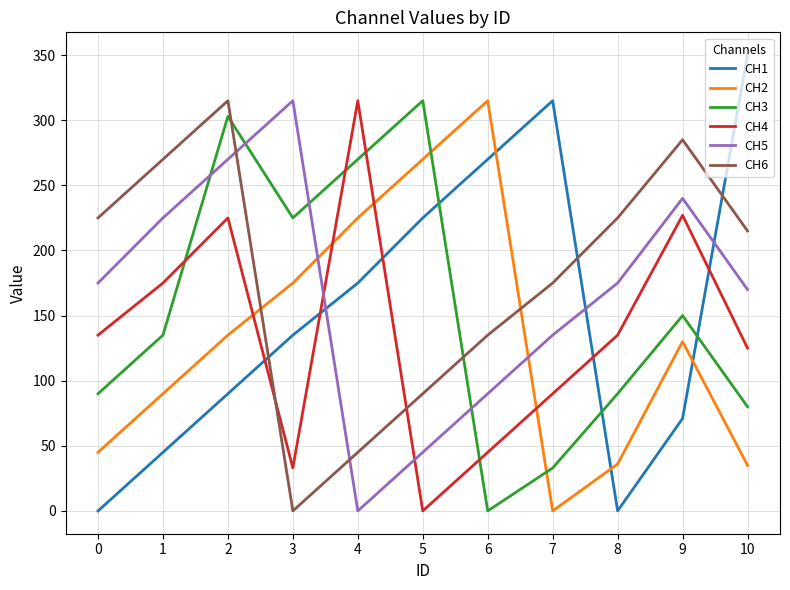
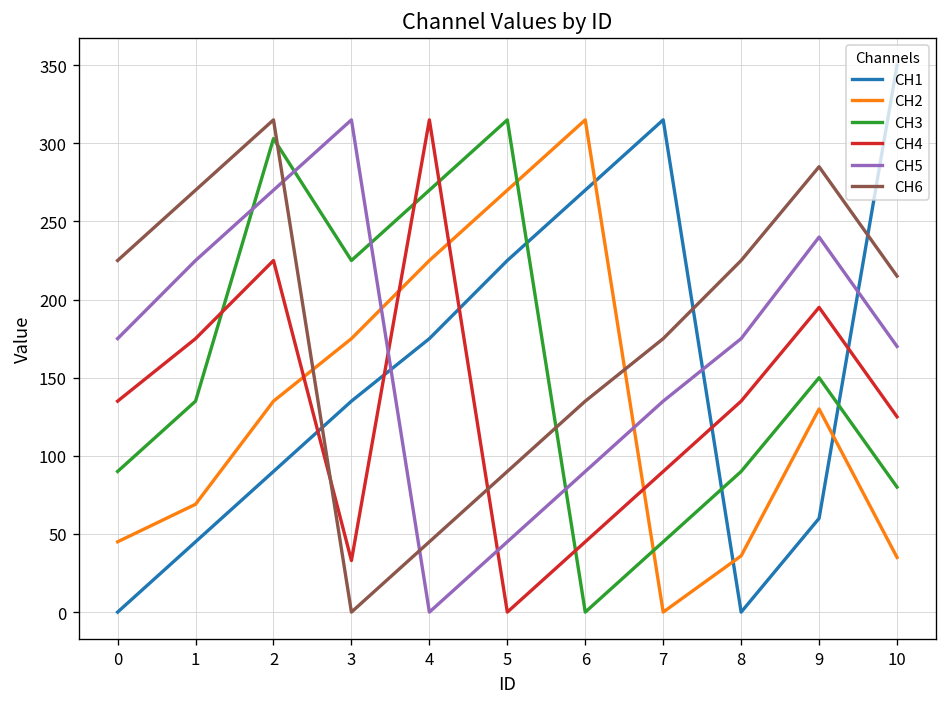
  {
    "CH1": {
      "0": 0,
      "1": 45,
      "2": 90,
      "3": 135,
      "4": 175,
      "5": 225,
      "6": 270,
      "7": 315,
      "8": 0,
-     "9": 71
+     "9": 60
    },
    "CH2": {
      "0": 45,
-     "1": 90,
+     "1": 69,
      "2": 135,
      "3": 175,
      "4": 225,
      "5": 270,
      "6": 315,
      "7": 0,
      "8": 36,
      "9": 130,
      "10": 35
    },
    "CH3": {
      "0": 90,
      "1": 135,
      "2": 303,
      "3": 225,
      "4": 270,
      "5": 315,
      "6": 0,
-     "7": 33,
+     "7": 45,
      "8": 90,
      "9": 150,
      "10": 80
    },
    "CH4": {
      "0": 135,
      "1": 175,
      "2": 225,
      "3": 33,
      "4": 315,
      "5": 0,
      "6": 45,
      "7": 90,
      "8": 135,
-     "9": 227,
+     "9": 195,
      "10": 125
    },
    "CH5": {
      "0": 175,
      "1": 225,
      "2": 270,
      "3": 315,
      "4": 0,
      "5": 45,
      "6": 90,
      "7": 135,
      "8": 175,
      "9": 240,
      "10": 170
    },
    "CH6": {
      "0": 225,
      "1": 270,
      "2": 315,
      "3": 0,
      "4": 45,
      "5": 90,
      "6": 135,
      "7": 175,
      "8": 225,
      "9": 285,
      "10": 215
    }
  }
